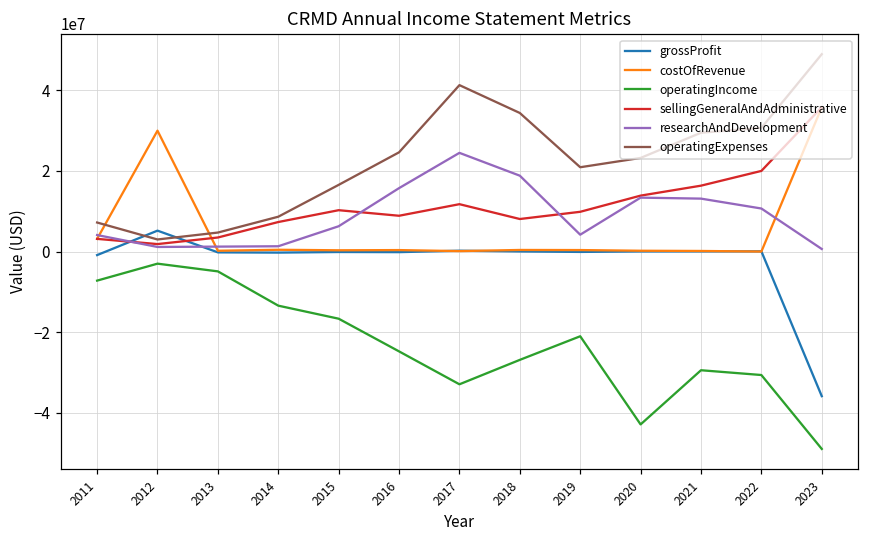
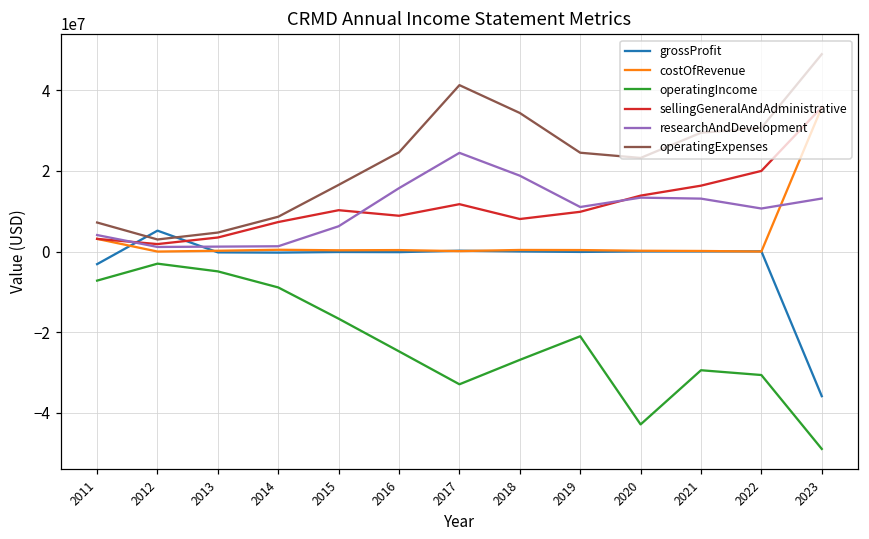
  {
    "grossProfit": {
-     "2011": -1000000,
+     "2011": -3000000,
      "2012": 5000000,
      "2023": -36000000
    },
    "costOfRevenue": {
-     "2012": 30000000
+     "2012": 0
    },
    "operatingIncome": {
      "2011": -7000000,
      "2012": -3000000,
      "2013": -5000000,
-     "2014": -13000000,
+     "2014": -9000000,
      "2015": -17000000,
      "2016": -25000000,
      "2017": -33000000,
      "2018": -27000000,
      "2019": -21000000,
      "2020": -43000000,
      "2021": -29000000,
      "2022": -31000000,
      "2023": -49000000
    },
    "sellingGeneralAndAdministrative": {
      "2012": 2000000,
      "2013": 3000000,
      "2014": 7000000,
      "2015": 10000000,
      "2016": 9000000,
      "2017": 12000000,
      "2018": 8000000,
      "2019": 10000000,
      "2021": 16000000,
      "2022": 20000000
    },
    "researchAndDevelopment": {
      "2011": 4000000,
      "2012": 1000000,
      "2013": 1000000,
      "2014": 1000000,
      "2015": 6000000,
      "2016": 16000000,
      "2017": 24000000,
      "2018": 19000000,
-     "2019": 4000000,
+     "2019": 11000000,
      "2021": 13000000,
      "2022": 11000000,
-     "2023": 1000000
+     "2023": 13000000
    },
    "operatingExpenses": {
      "2011": 7000000,
      "2012": 3000000,
      "2013": 5000000,
      "2014": 9000000,
      "2015": 17000000,
      "2016": 25000000,
      "2017": 41000000,
      "2018": 34000000,
-     "2019": 21000000,
+     "2019": 25000000,
      "2020": 23000000
    }
  }
